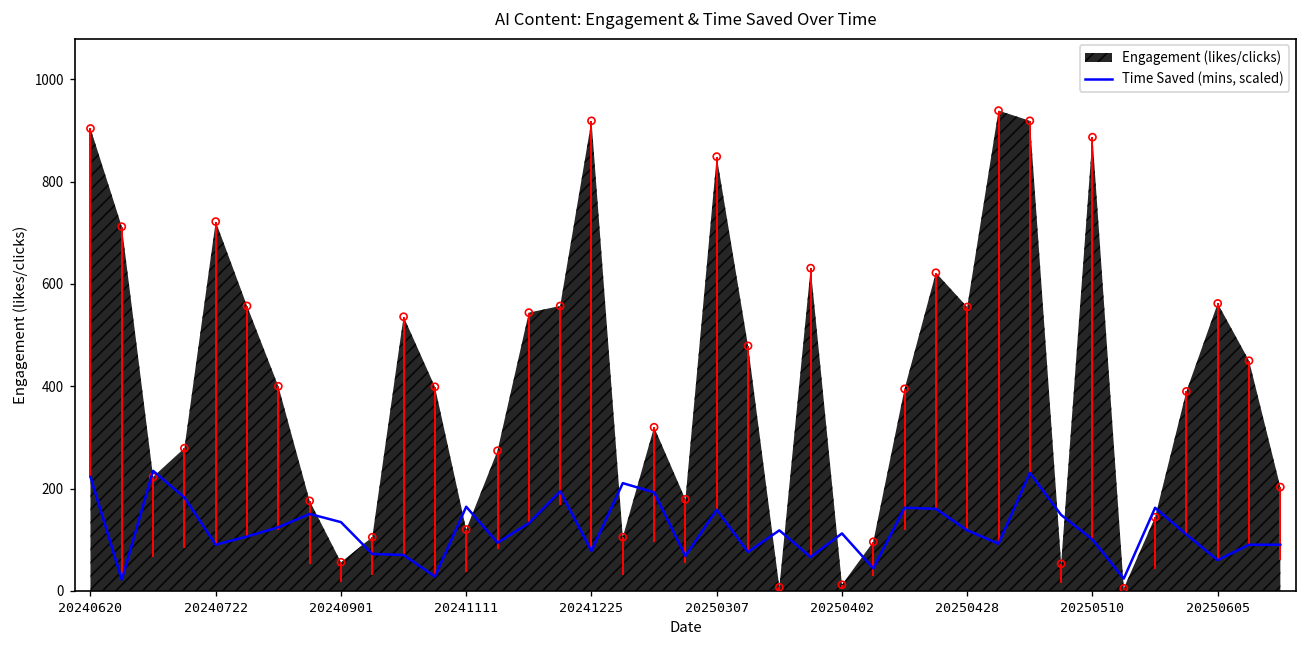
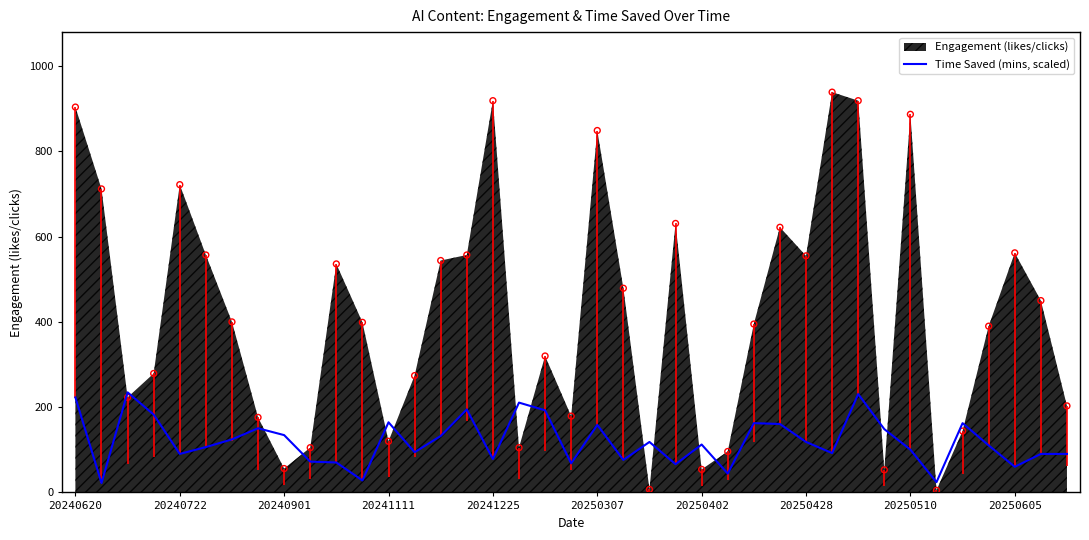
  {
    "Time Saved (mins, scaled)": {
      "20240620": 220,
      "20240722": 90,
      "20240901": 130,
      "20241111": 160,
      "20241225": 80,
      "20250307": 160,
      "20250402": 110,
      "20250428": 120,
      "20250510": 100,
      "20250605": 60
    },
    "Engagement (likes/clicks)": {
      "20240620": 900,
      "20240722": 720,
      "20240901": 60,
      "20241111": 120,
      "20241225": 920,
      "20250307": 850,
-     "20250402": 10,
+     "20250402": 50,
      "20250428": 560,
      "20250510": 890,
      "20250605": 560
    }
  }
